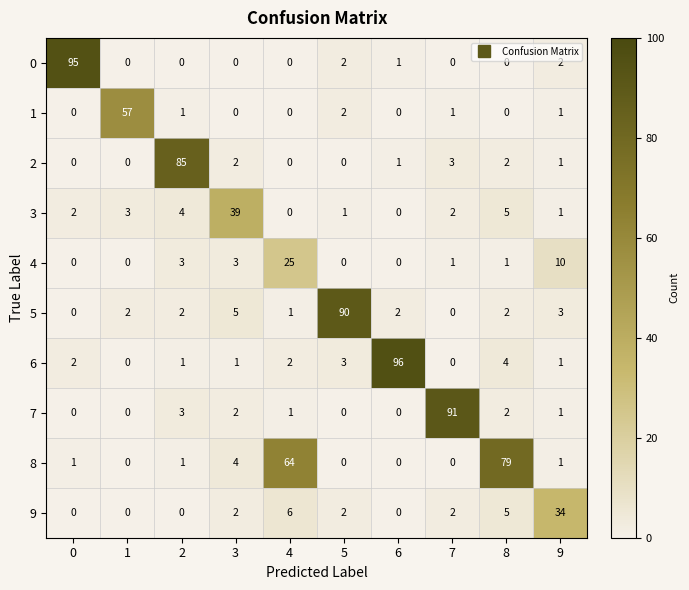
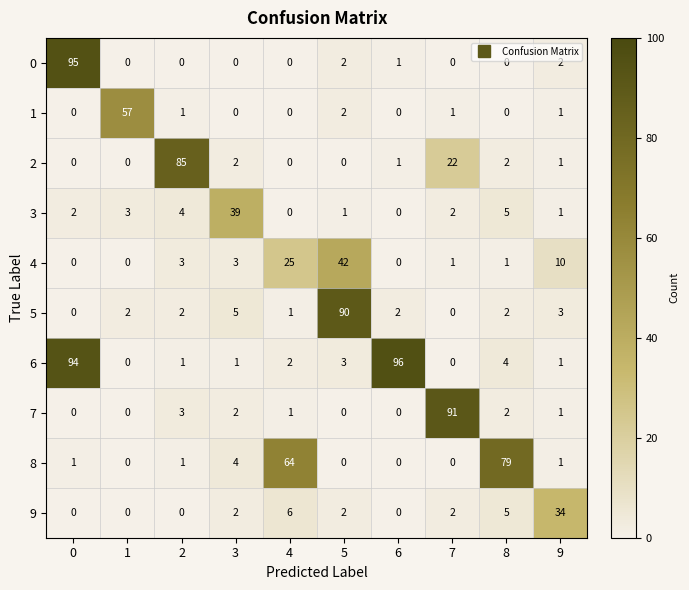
  {
    "0": {
      "0": 95,
      "1": 0,
      "2": 0,
      "3": 0,
      "4": 0,
      "5": 2,
      "6": 1,
      "7": 0
    },
    "1": {
      "0": 0,
      "1": 57,
      "2": 1,
      "3": 0,
      "4": 0,
      "5": 2,
      "6": 0,
      "7": 1,
      "8": 0,
      "9": 1
    },
    "2": {
      "0": 0,
      "1": 0,
      "2": 85,
      "3": 2,
      "4": 0,
      "5": 0,
      "6": 1,
-     "7": 3,
+     "7": 22,
      "8": 2,
      "9": 1
    },
    "3": {
      "0": 2,
      "1": 3,
      "2": 4,
      "3": 39,
      "4": 0,
      "5": 1,
      "6": 0,
      "7": 2,
      "8": 5,
      "9": 1
    },
    "4": {
      "0": 0,
      "1": 0,
      "2": 3,
      "3": 3,
      "4": 25,
-     "5": 0,
+     "5": 42,
      "6": 0,
      "7": 1,
      "8": 1,
      "9": 10
    },
    "5": {
      "0": 0,
      "1": 2,
      "2": 2,
      "3": 5,
      "4": 1,
      "5": 90,
      "6": 2,
      "7": 0,
      "8": 2,
      "9": 3
    },
    "6": {
-     "0": 2,
+     "0": 94,
      "1": 0,
      "2": 1,
      "3": 1,
      "4": 2,
      "5": 3,
      "6": 96,
      "7": 0,
      "8": 4,
      "9": 1
    },
    "7": {
      "0": 0,
      "1": 0,
      "2": 3,
      "3": 2,
      "4": 1,
      "5": 0,
      "6": 0,
      "7": 91,
      "8": 2,
      "9": 1
    },
    "8": {
      "0": 1,
      "1": 0,
      "2": 1,
      "3": 4,
      "4": 64,
      "5": 0,
      "6": 0,
      "7": 0,
      "8": 79,
      "9": 1
    },
    "9": {
      "0": 0,
      "1": 0,
      "2": 0,
      "3": 2,
      "4": 6,
      "5": 2,
      "6": 0,
      "7": 2,
      "8": 5,
      "9": 34
    }
  }
